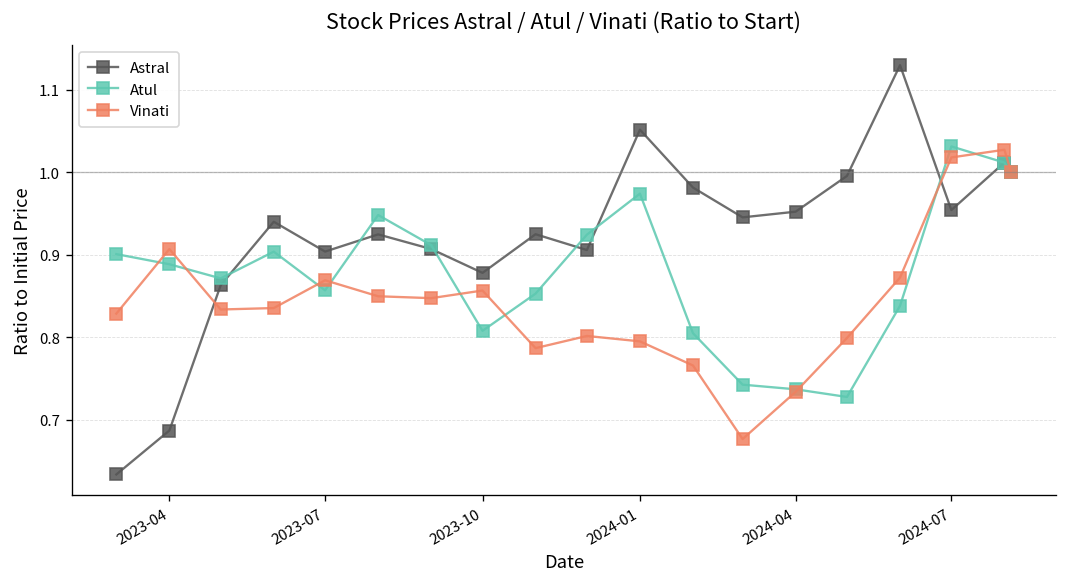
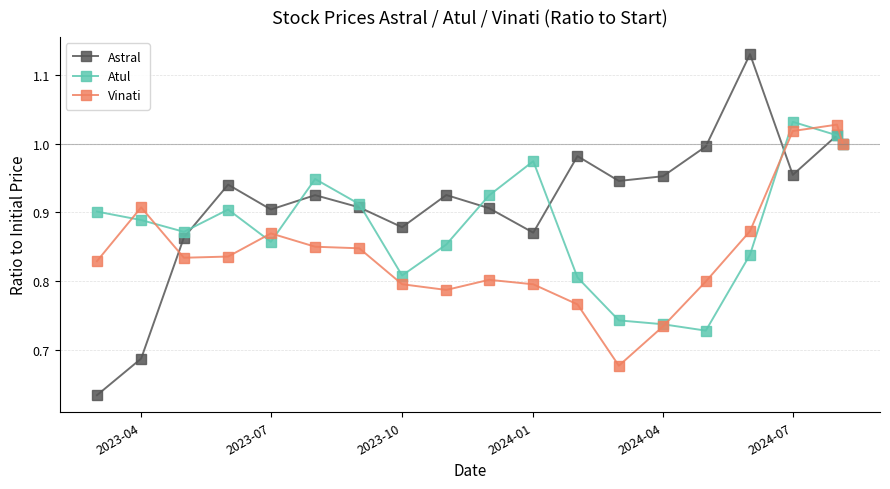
  {
    "Astral": {
      "2023-04": 0.69,
      "2023-07": 0.90,
      "2023-10": 0.88,
-     "2024-01": 1.05,
+     "2024-01": 0.87,
      "2024-04": 0.95,
      "2024-07": 0.95
    },
    "Atul": {
      "2023-04": 0.89,
      "2023-07": 0.86,
      "2023-10": 0.81,
      "2024-01": 0.97,
      "2024-07": 1.03
    },
    "Vinati": {
      "2023-04": 0.91,
      "2023-07": 0.87,
-     "2023-10": 0.86,
+     "2023-10": 0.80,
      "2024-01": 0.80,
      "2024-07": 1.02
    }
  }
